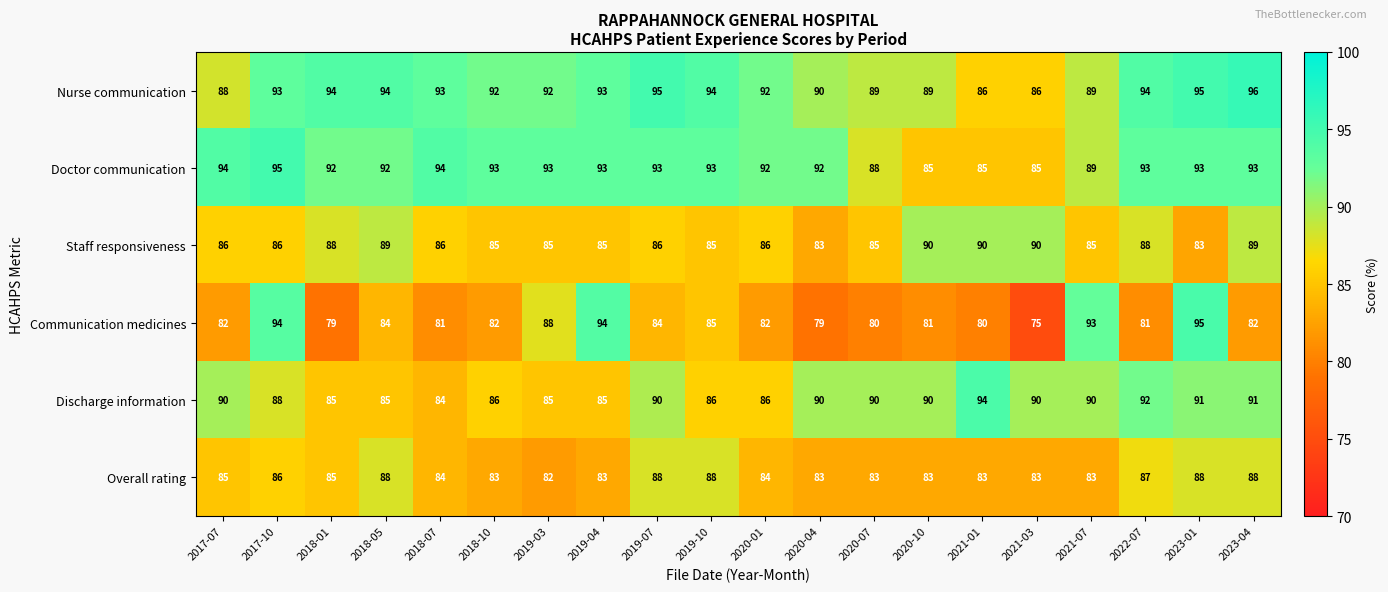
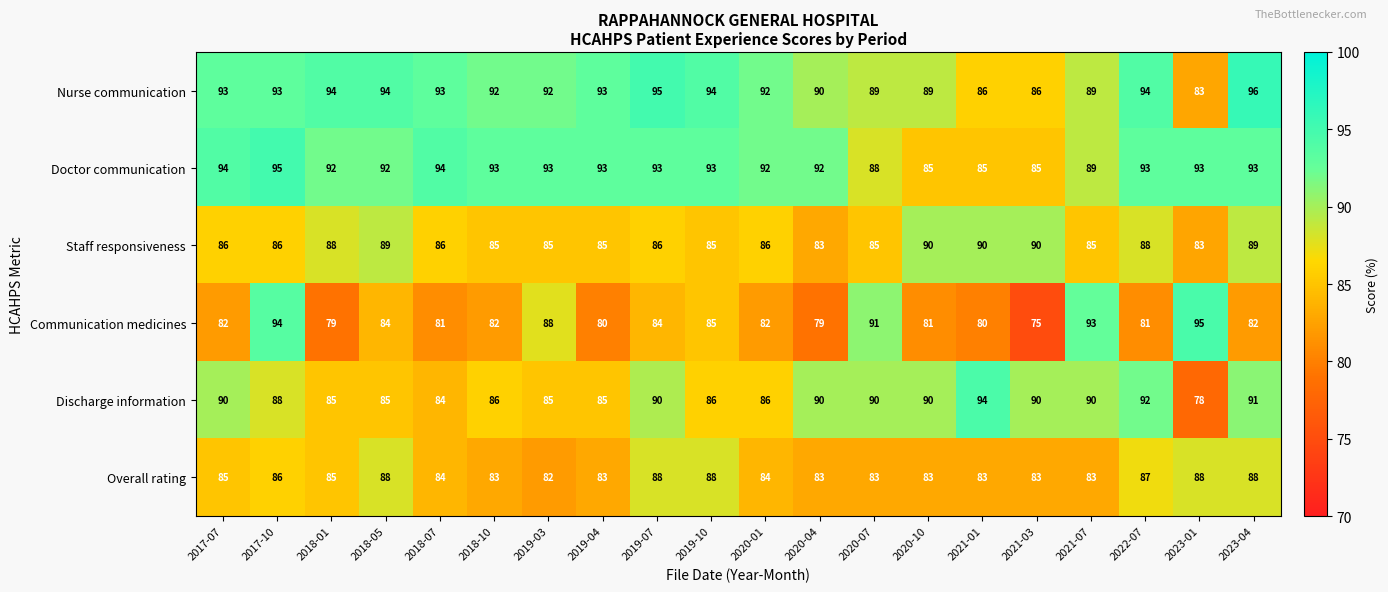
  {
    "Nurse communication": {
-     "2017-07": 88,
+     "2017-07": 93,
      "2017-10": 93,
      "2018-01": 94,
      "2018-05": 94,
      "2018-07": 93,
      "2018-10": 92,
      "2019-03": 92,
      "2019-04": 93,
      "2019-07": 95,
      "2019-10": 94,
      "2020-01": 92,
      "2020-04": 90,
      "2020-07": 89,
      "2020-10": 89,
      "2021-01": 86,
      "2021-03": 86,
      "2021-07": 89,
      "2022-07": 94,
-     "2023-01": 95,
+     "2023-01": 83,
      "2023-04": 96
    },
    "Doctor communication": {
      "2017-07": 94,
      "2017-10": 95,
      "2018-01": 92,
      "2018-05": 92,
      "2018-07": 94,
      "2018-10": 93,
      "2019-03": 93,
      "2019-04": 93,
      "2019-07": 93,
      "2019-10": 93,
      "2020-01": 92,
      "2020-04": 92,
      "2020-07": 88,
      "2020-10": 85,
      "2021-01": 85,
      "2021-03": 85,
      "2021-07": 89,
      "2022-07": 93,
      "2023-01": 93,
      "2023-04": 93
    },
    "Staff responsiveness": {
      "2017-07": 86,
      "2017-10": 86,
      "2018-01": 88,
      "2018-05": 89,
      "2018-07": 86,
      "2018-10": 85,
      "2019-03": 85,
      "2019-04": 85,
      "2019-07": 86,
      "2019-10": 85,
      "2020-01": 86,
      "2020-04": 83,
      "2020-07": 85,
      "2020-10": 90,
      "2021-01": 90,
      "2021-03": 90,
      "2021-07": 85,
      "2022-07": 88,
      "2023-01": 83,
      "2023-04": 89
    },
    "Communication medicines": {
      "2017-07": 82,
      "2017-10": 94,
      "2018-01": 79,
      "2018-05": 84,
      "2018-07": 81,
      "2018-10": 82,
      "2019-03": 88,
-     "2019-04": 94,
+     "2019-04": 80,
      "2019-07": 84,
      "2019-10": 85,
      "2020-01": 82,
      "2020-04": 79,
-     "2020-07": 80,
+     "2020-07": 91,
      "2020-10": 81,
      "2021-01": 80,
      "2021-03": 75,
      "2021-07": 93,
      "2022-07": 81,
      "2023-01": 95,
      "2023-04": 82
    },
    "Discharge information": {
      "2017-07": 90,
      "2017-10": 88,
      "2018-01": 85,
      "2018-05": 85,
      "2018-07": 84,
      "2018-10": 86,
      "2019-03": 85,
      "2019-04": 85,
      "2019-07": 90,
      "2019-10": 86,
      "2020-01": 86,
      "2020-04": 90,
      "2020-07": 90,
      "2020-10": 90,
      "2021-01": 94,
      "2021-03": 90,
      "2021-07": 90,
      "2022-07": 92,
-     "2023-01": 91,
+     "2023-01": 78,
      "2023-04": 91
    },
    "Overall rating": {
      "2017-07": 85,
      "2017-10": 86,
      "2018-01": 85,
      "2018-05": 88,
      "2018-07": 84,
      "2018-10": 83,
      "2019-03": 82,
      "2019-04": 83,
      "2019-07": 88,
      "2019-10": 88,
      "2020-01": 84,
      "2020-04": 83,
      "2020-07": 83,
      "2020-10": 83,
      "2021-01": 83,
      "2021-03": 83,
      "2021-07": 83,
      "2022-07": 87,
      "2023-01": 88,
      "2023-04": 88
    }
  }
